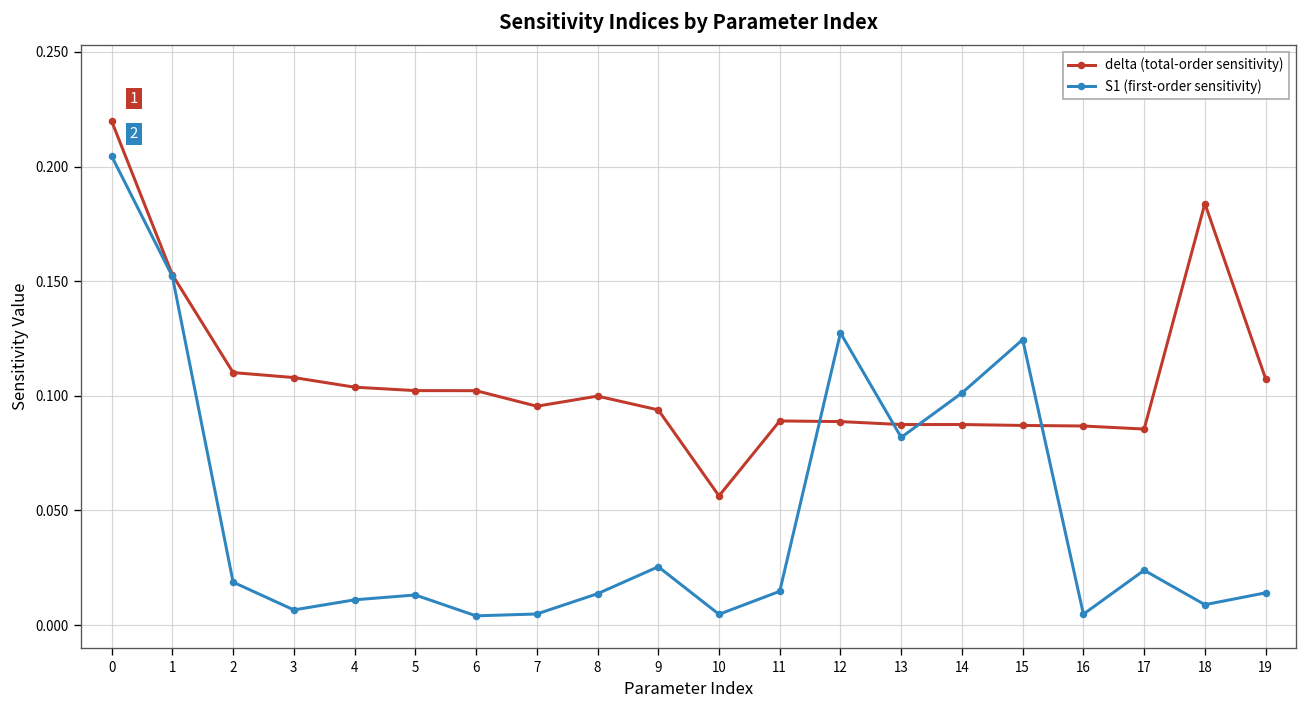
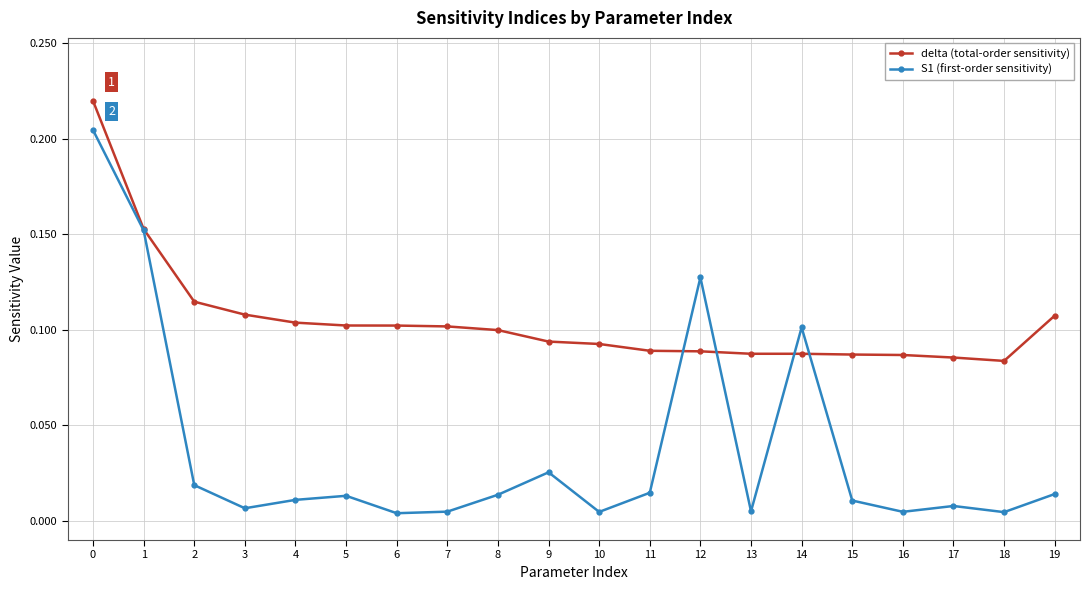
  {
    "delta (total-order sensitivity)": {
-     "2": 0.110,
+     "2": 0.115,
      "3": 0.108,
      "4": 0.104,
      "5": 0.102,
      "6": 0.102,
-     "7": 0.095,
+     "7": 0.102,
      "8": 0.100,
      "9": 0.094,
-     "10": 0.056,
+     "10": 0.093,
      "11": 0.089,
      "12": 0.089,
      "13": 0.087,
      "14": 0.087,
      "15": 0.087,
      "16": 0.087,
      "17": 0.086,
-     "18": 0.184,
+     "18": 0.084,
      "19": 0.107
    },
    "S1 (first-order sensitivity)": {
      "0": 0.205,
      "2": 0.019,
      "3": 0.007,
      "4": 0.011,
      "5": 0.013,
      "6": 0.004,
      "7": 0.005,
      "8": 0.014,
      "9": 0.025,
      "10": 0.005,
      "11": 0.015,
      "12": 0.127,
-     "13": 0.082,
+     "13": 0.005,
      "14": 0.101,
-     "15": 0.125,
+     "15": 0.011,
      "16": 0.005,
-     "17": 0.024,
-     "18": 0.009,
+     "17": 0.008,
+     "18": 0.005,
      "19": 0.014
    }
  }
